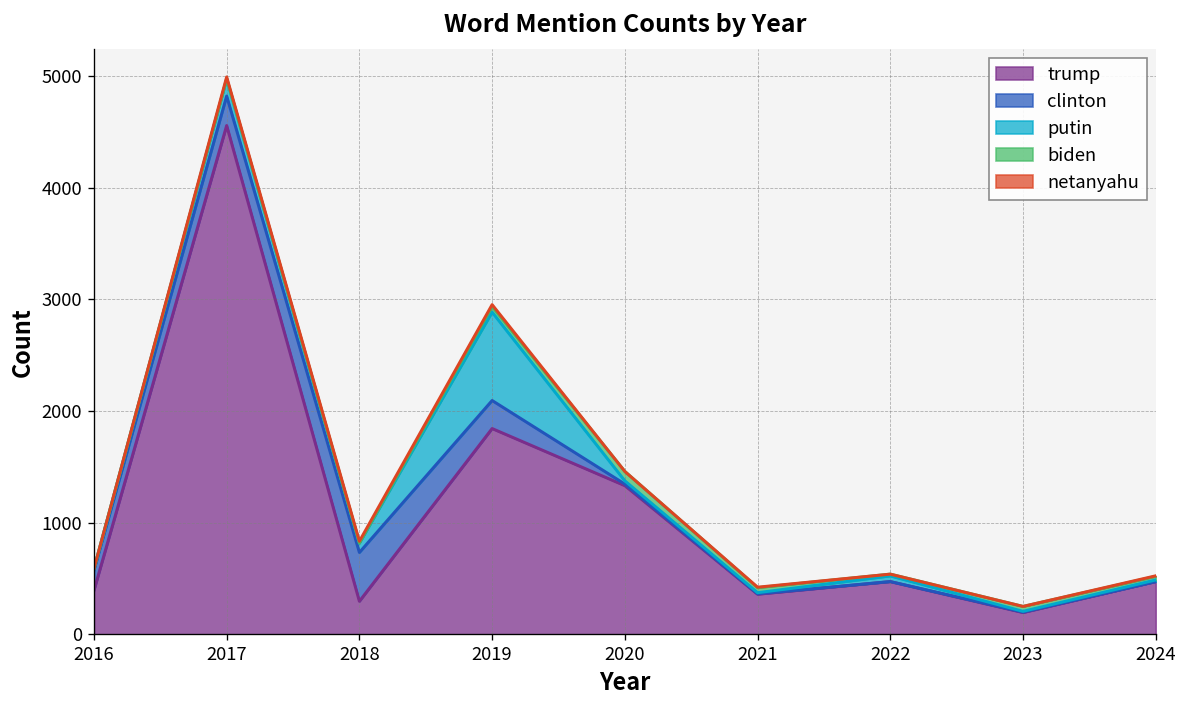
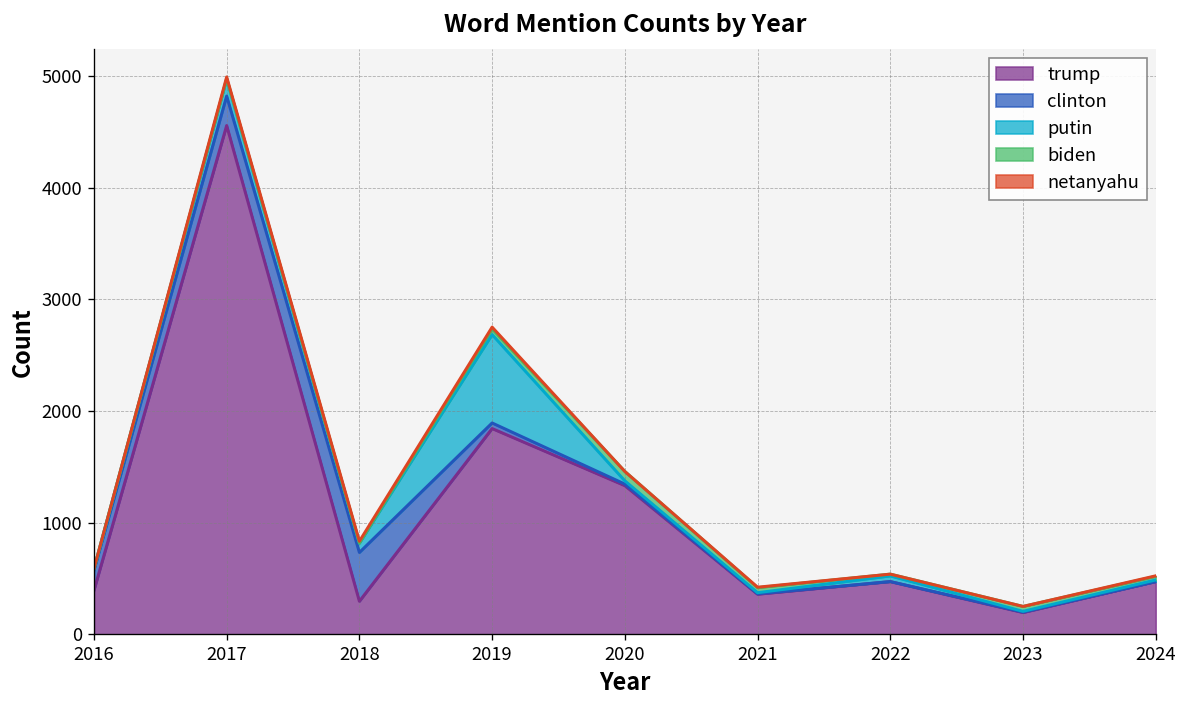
  {
    "trump": {
      "2016": 400,
      "2017": 4600,
      "2018": 300,
      "2019": 1800
    },
    "clinton": {
      "2017": 300,
      "2018": 400,
-     "2019": 300
+     "2019": 100
    },
    "putin": {
      "2019": 800,
      "2020": 0
    }
  }
